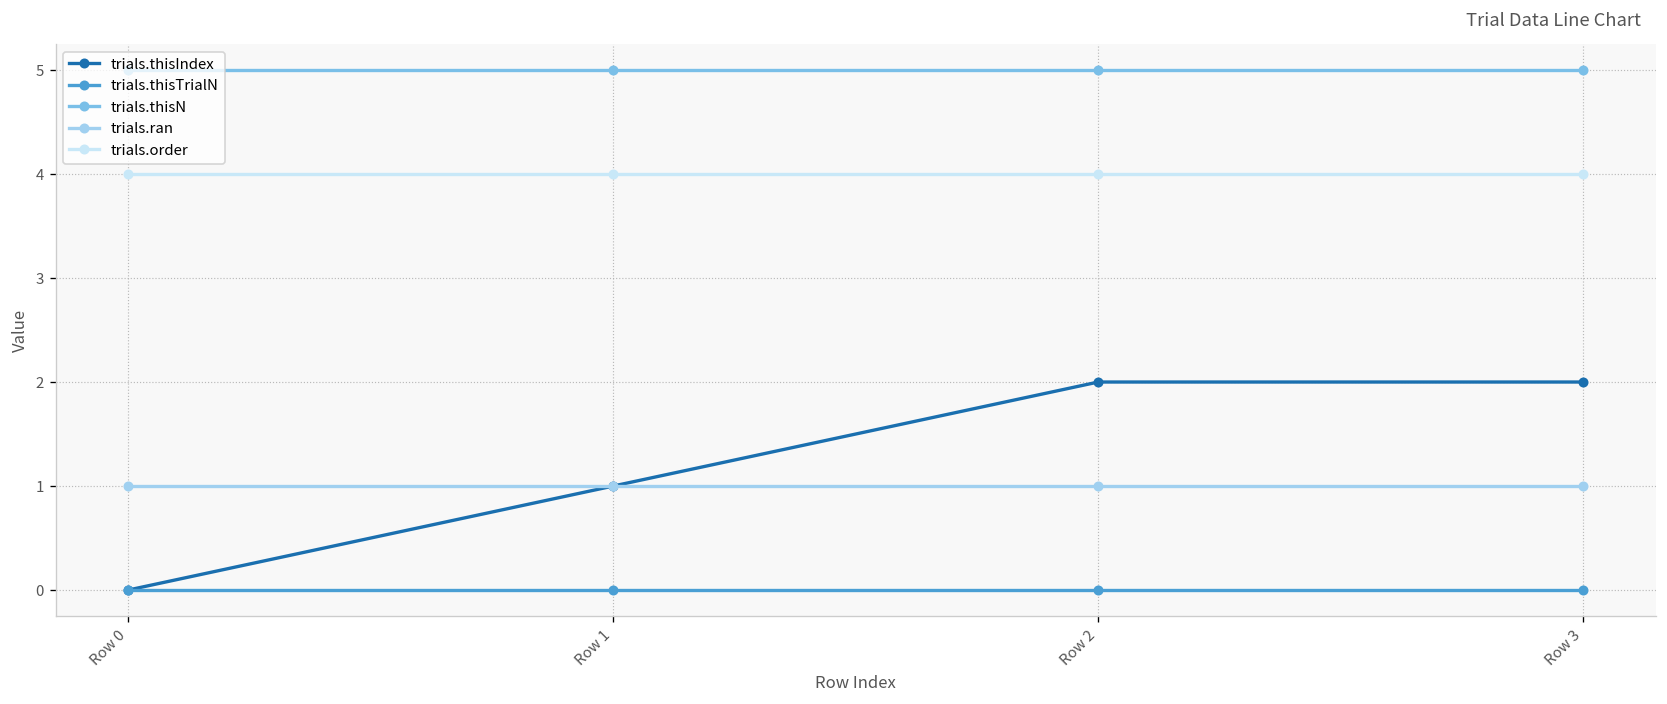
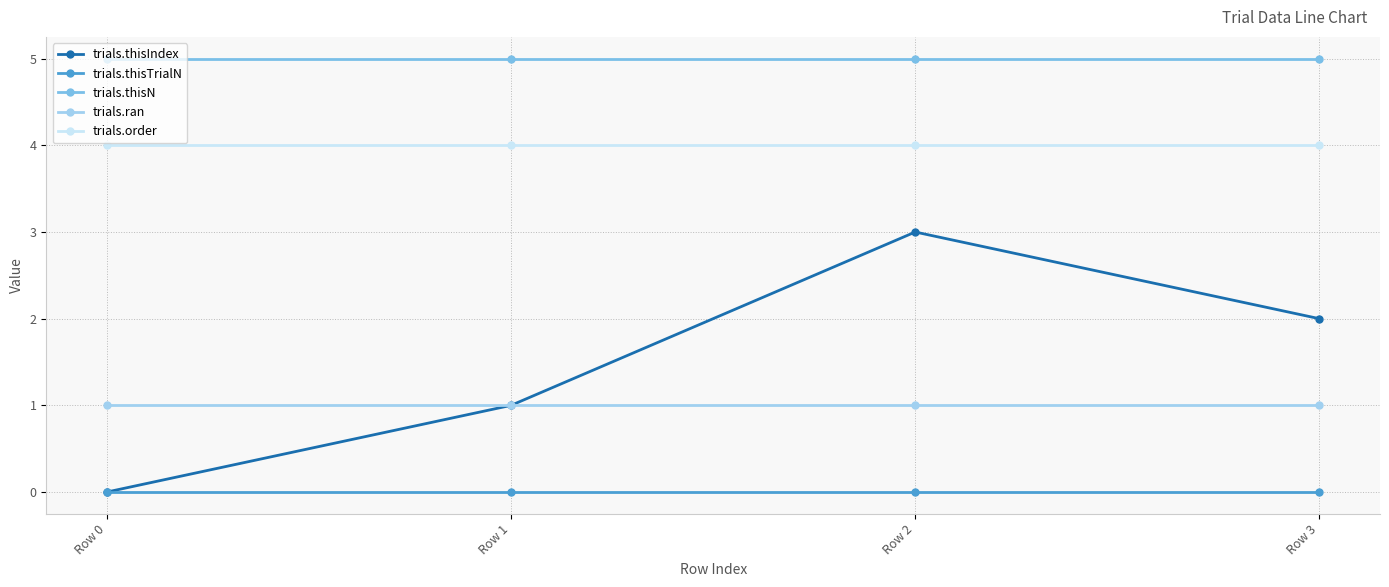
  {
    "trials.thisIndex": {
-     "Row 2": 2,
+     "Row 2": 3,
      "Row 3": 2
    },
    "trials.thisTrialN": {
      "Row 1": 0,
      "Row 2": 0,
      "Row 3": 0
    }
  }
